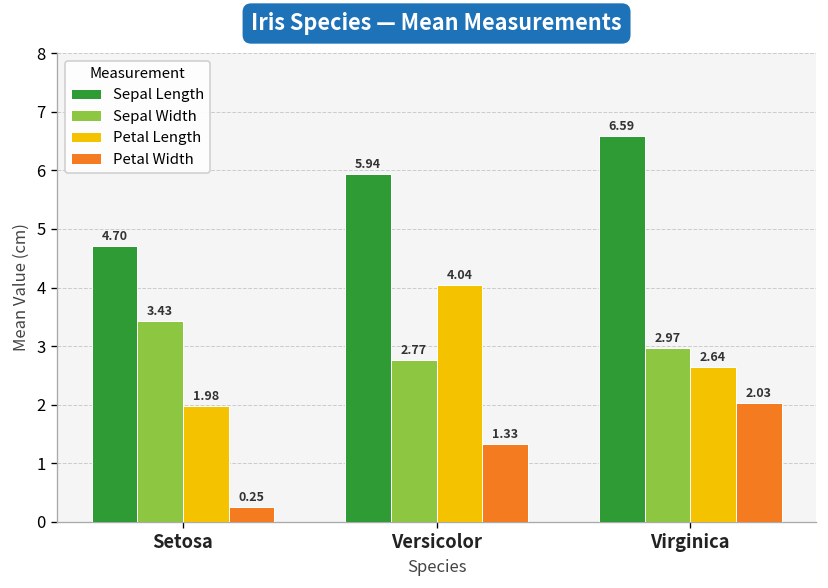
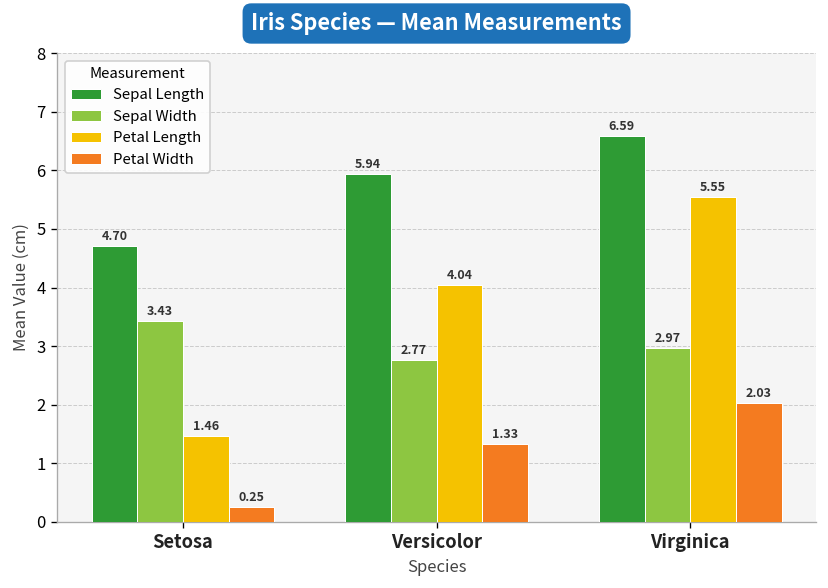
  {
    "Sepal Length": {
      "Setosa": 4.70,
      "Versicolor": 5.94,
      "Virginica": 6.59
    },
    "Sepal Width": {
      "Setosa": 3.43,
      "Versicolor": 2.77,
      "Virginica": 2.97
    },
    "Petal Length": {
-     "Setosa": 1.98,
+     "Setosa": 1.46,
      "Versicolor": 4.04,
-     "Virginica": 2.64
+     "Virginica": 5.55
    },
    "Petal Width": {
      "Setosa": 0.25,
      "Versicolor": 1.33,
      "Virginica": 2.03
    }
  }
